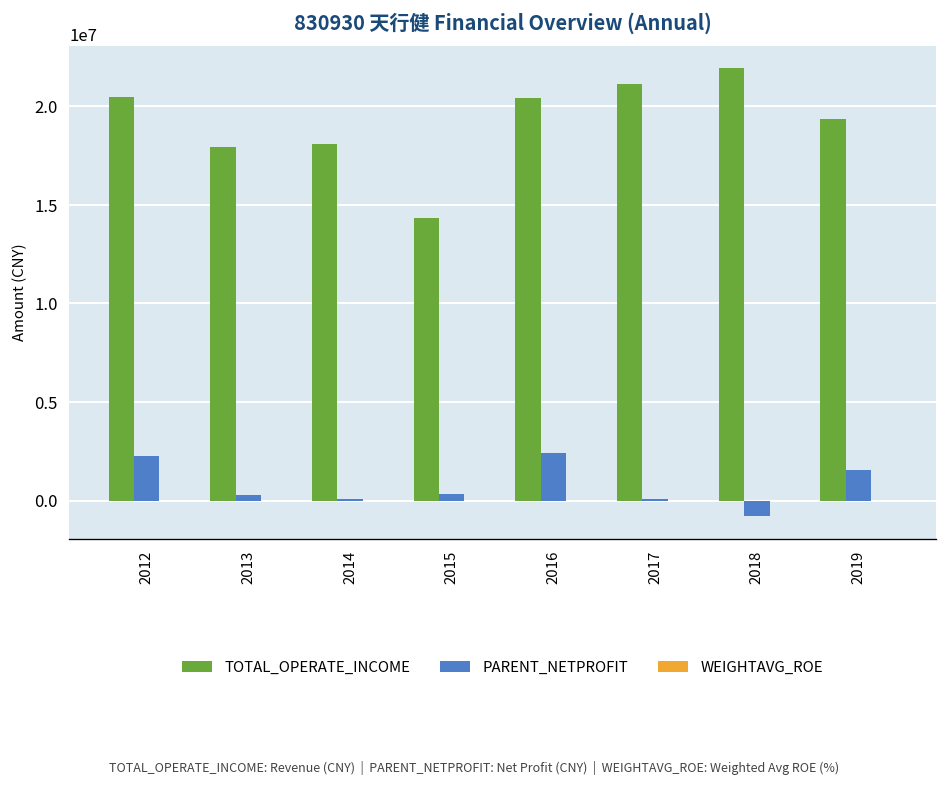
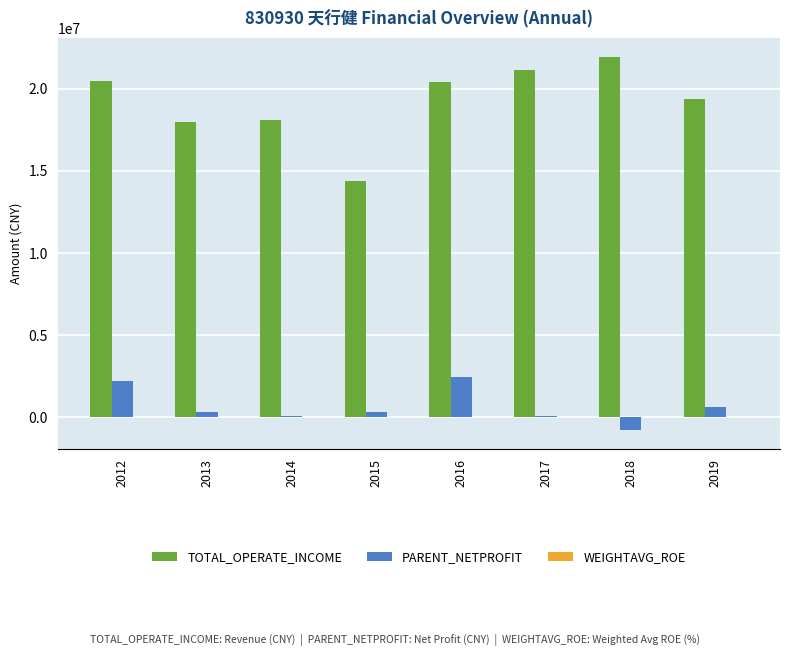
  {
    "TOTAL_OPERATE_INCOME": {
      "2012": 20500000,
      "2013": 18000000,
      "2014": 18100000,
      "2015": 14400000,
      "2016": 20400000,
      "2017": 21100000,
      "2018": 21900000,
      "2019": 19400000
    },
    "PARENT_NETPROFIT": {
      "2012": 2200000,
      "2013": 300000,
      "2015": 300000,
      "2016": 2400000,
      "2018": -800000,
-     "2019": 1500000
+     "2019": 600000
    }
  }
